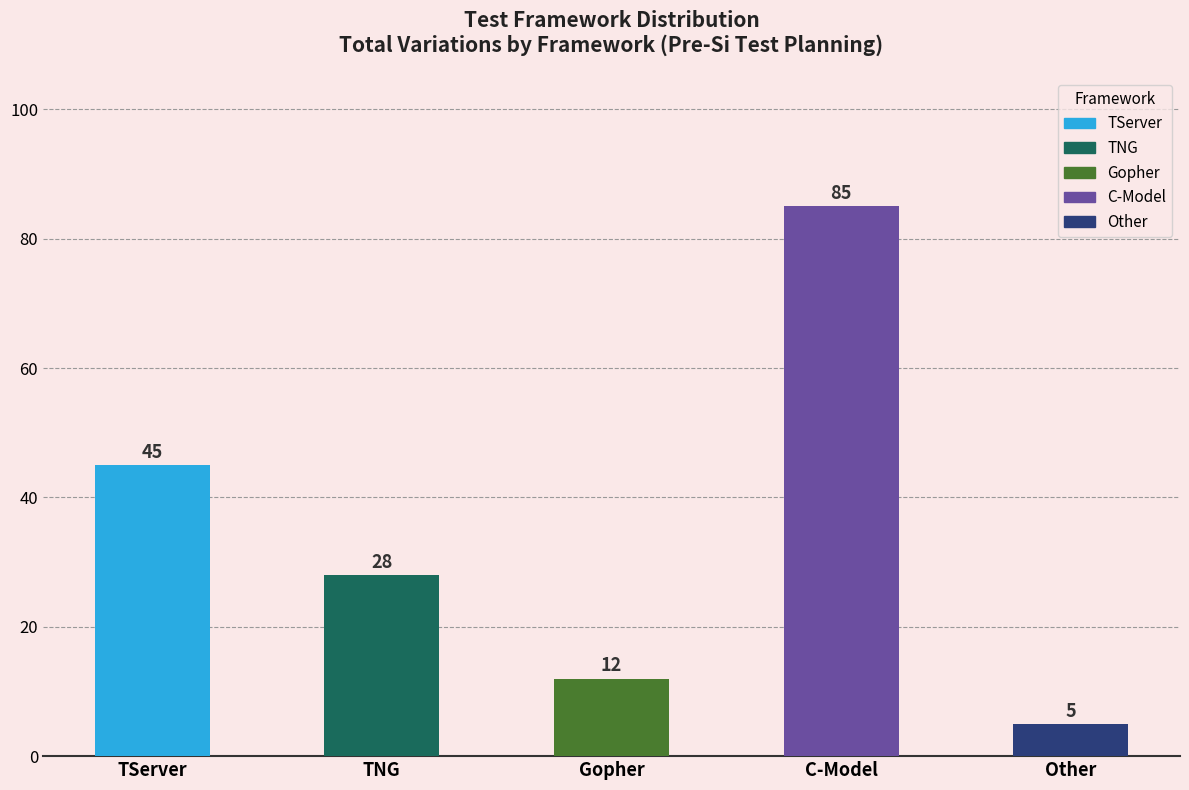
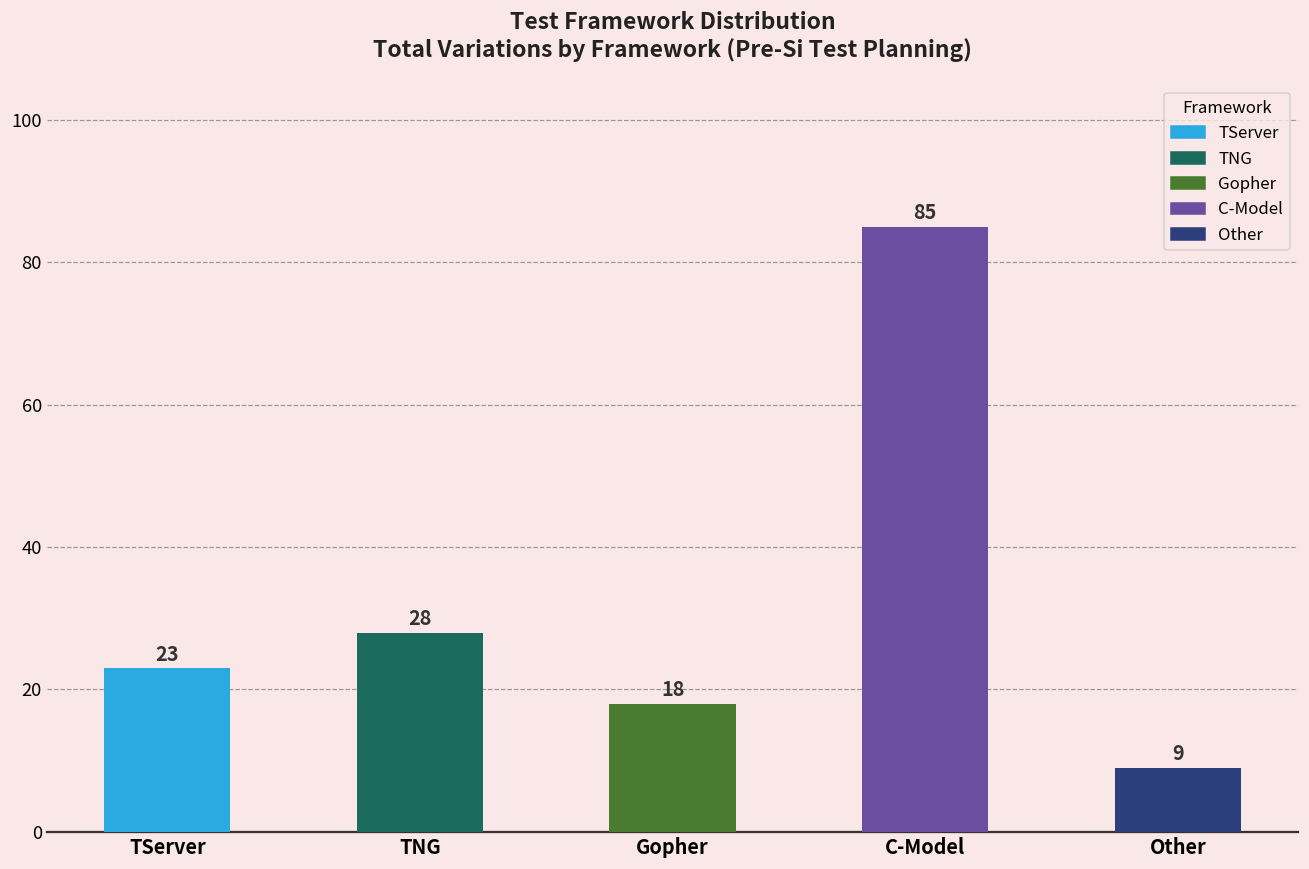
  {
-   "TServer": 45,
+   "TServer": 23,
    "TNG": 28,
-   "Gopher": 12,
+   "Gopher": 18,
    "C-Model": 85,
-   "Other": 5
+   "Other": 9
  }
